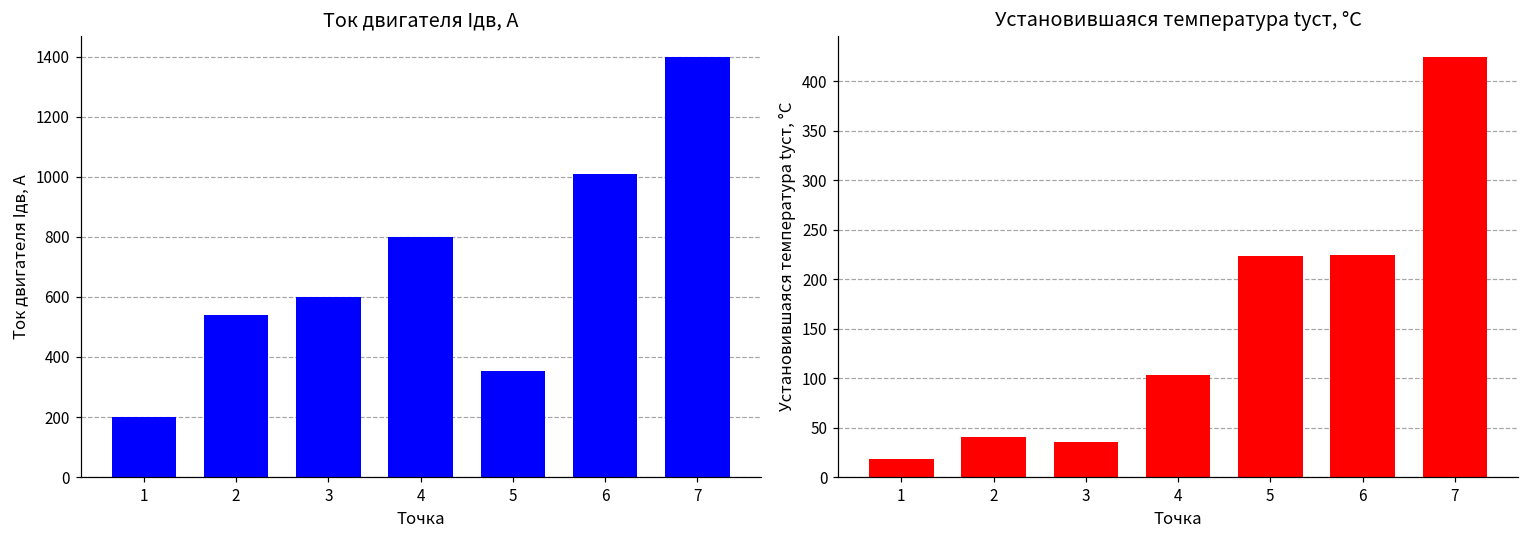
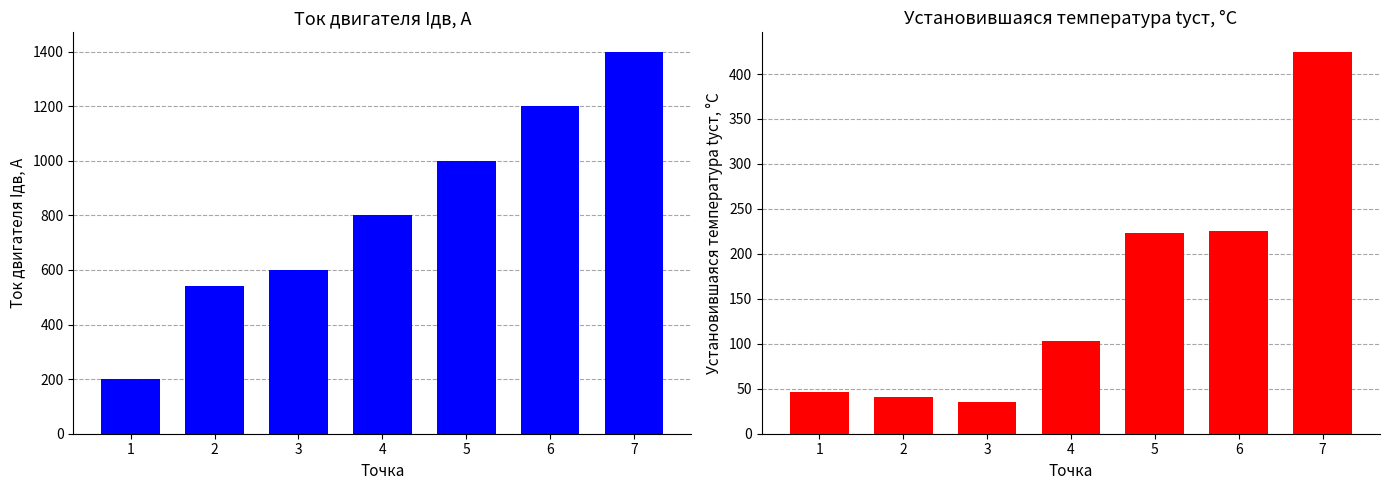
  {
    "Ток двигателя Iдв, А": {
      "1": 200,
      "2": 540,
      "3": 600,
      "4": 800,
-     "5": 350,
-     "6": 1010,
+     "5": 1000,
+     "6": 1200,
      "7": 1400
    },
    "Установившаяся температура tуст, °C": {
-     "1": 20,
+     "1": 50,
      "2": 40,
      "3": 40,
      "4": 100,
      "5": 220,
      "6": 230,
      "7": 430
    }
  }
